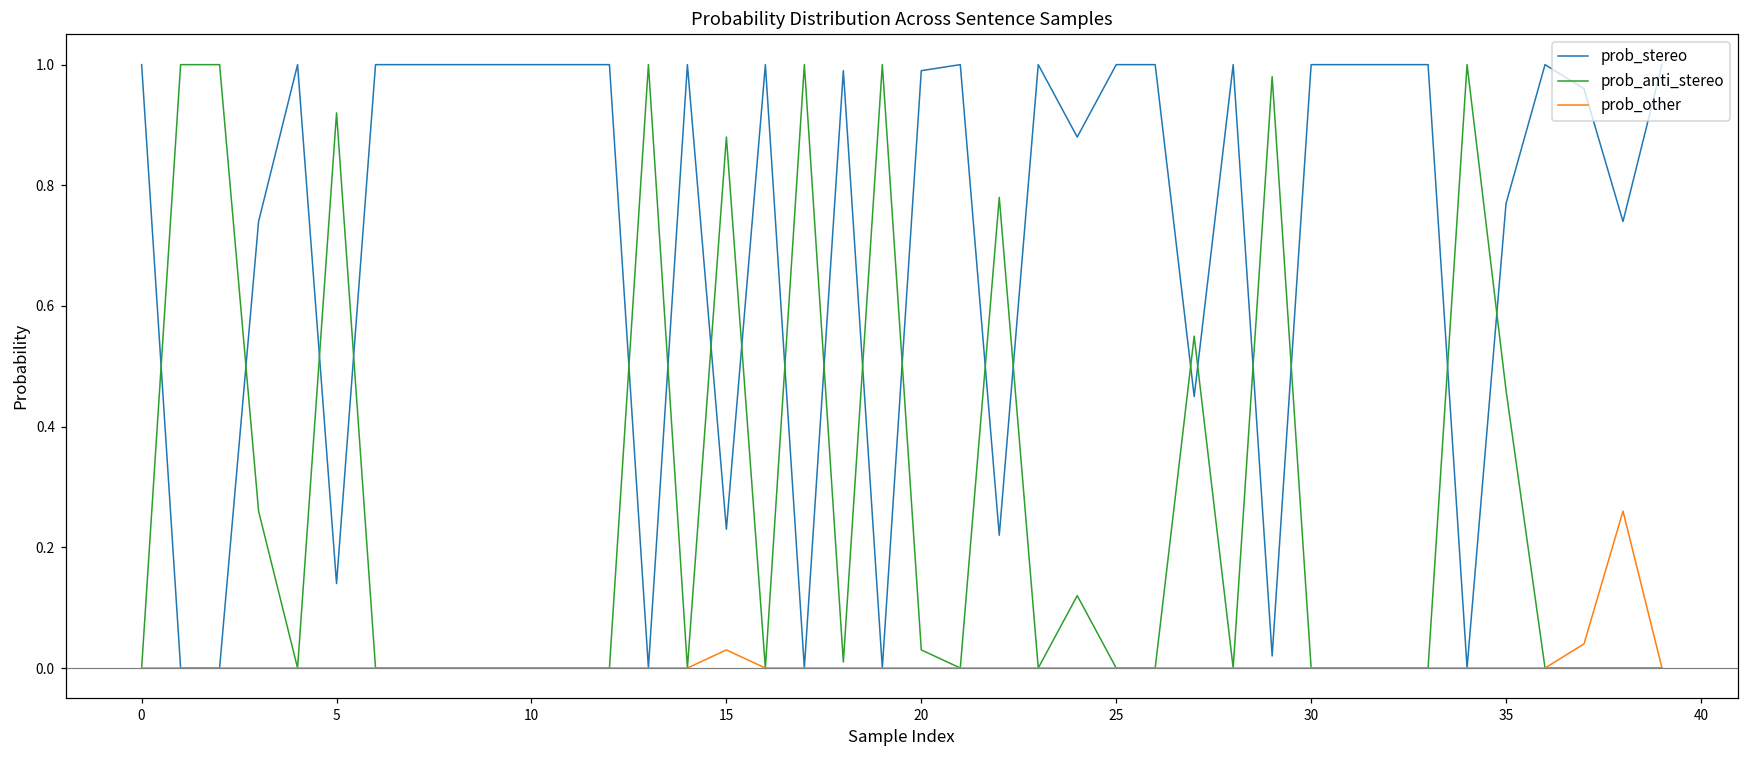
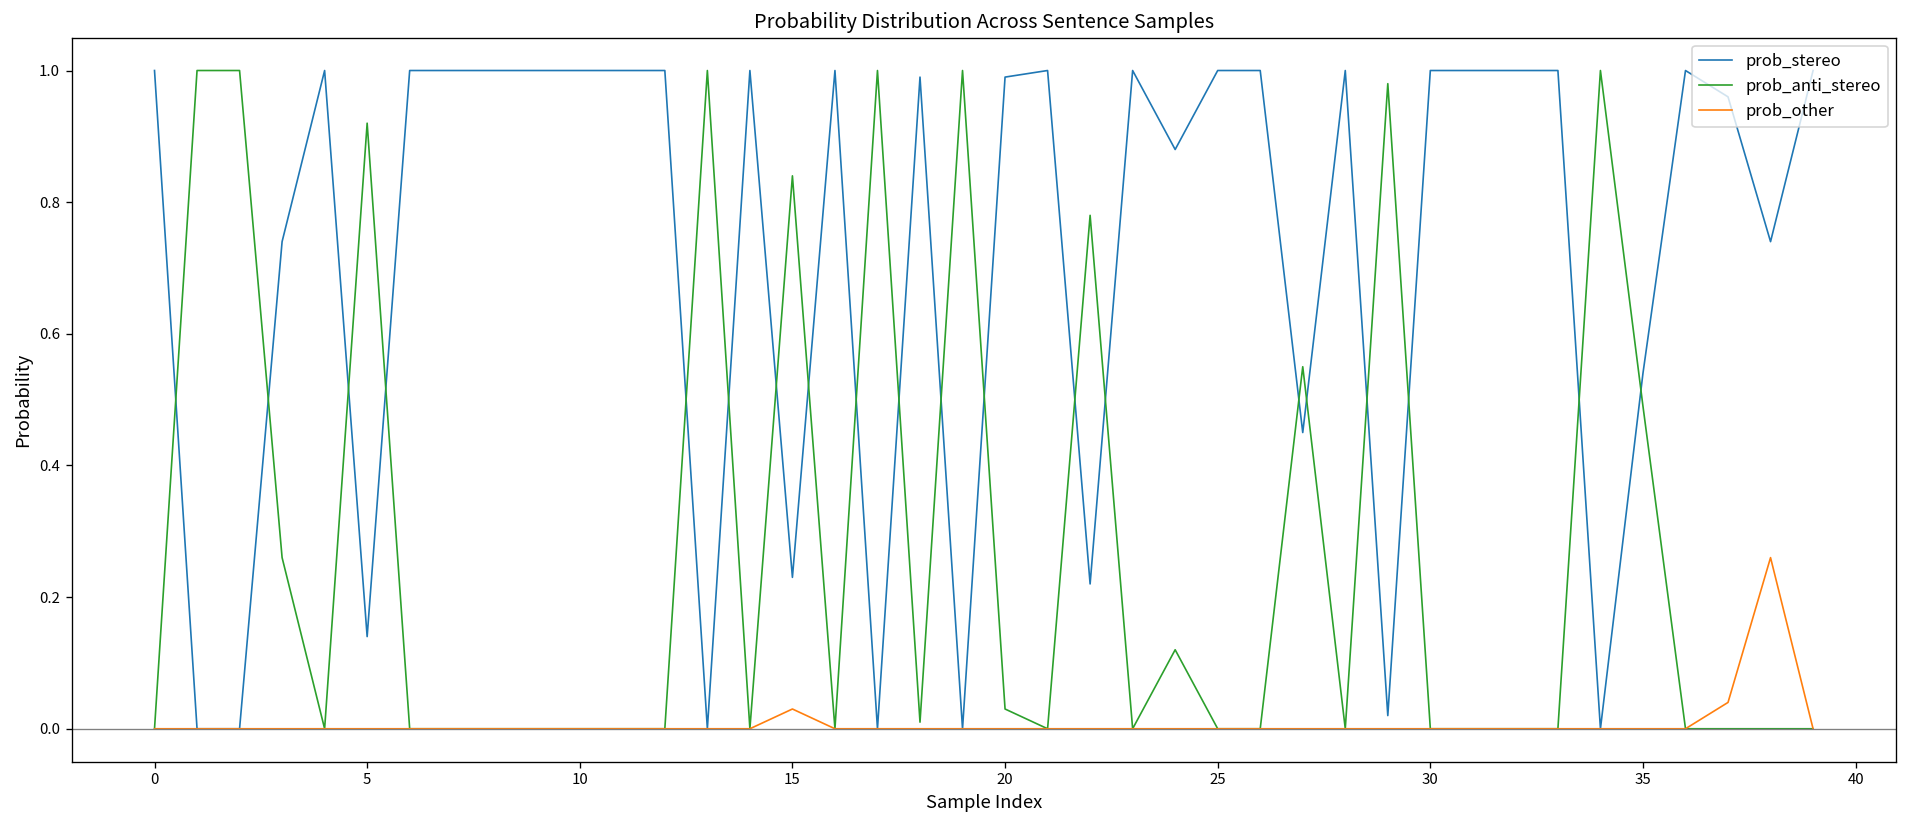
  {
    "prob_stereo": {
      "0": 1.00,
      "5": 0.14,
      "10": 1.00,
      "15": 0.23,
      "20": 0.99,
      "25": 1.00,
      "30": 1.00,
-     "35": 0.77
+     "35": 0.54
    },
    "prob_anti_stereo": {
      "5": 0.92,
-     "15": 0.88,
+     "15": 0.84,
      "20": 0.03,
-     "35": 0.46
+     "35": 0.49
    },
    "prob_other": {
      "5": 0.00,
      "15": 0.03,
      "20": 0.00,
      "35": 0.00
    }
  }
